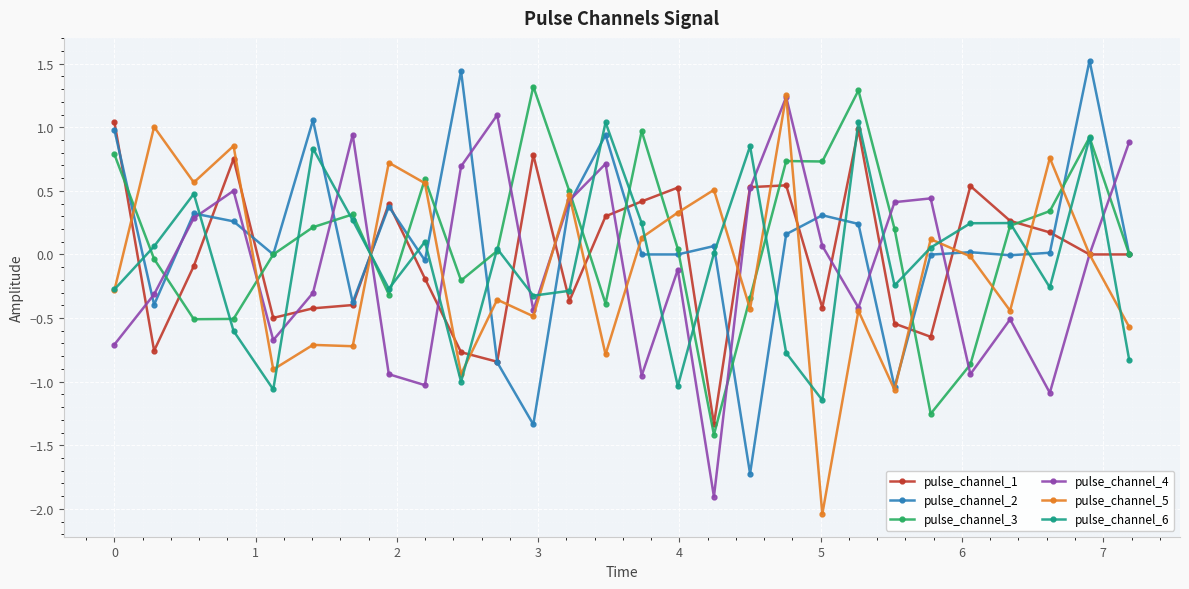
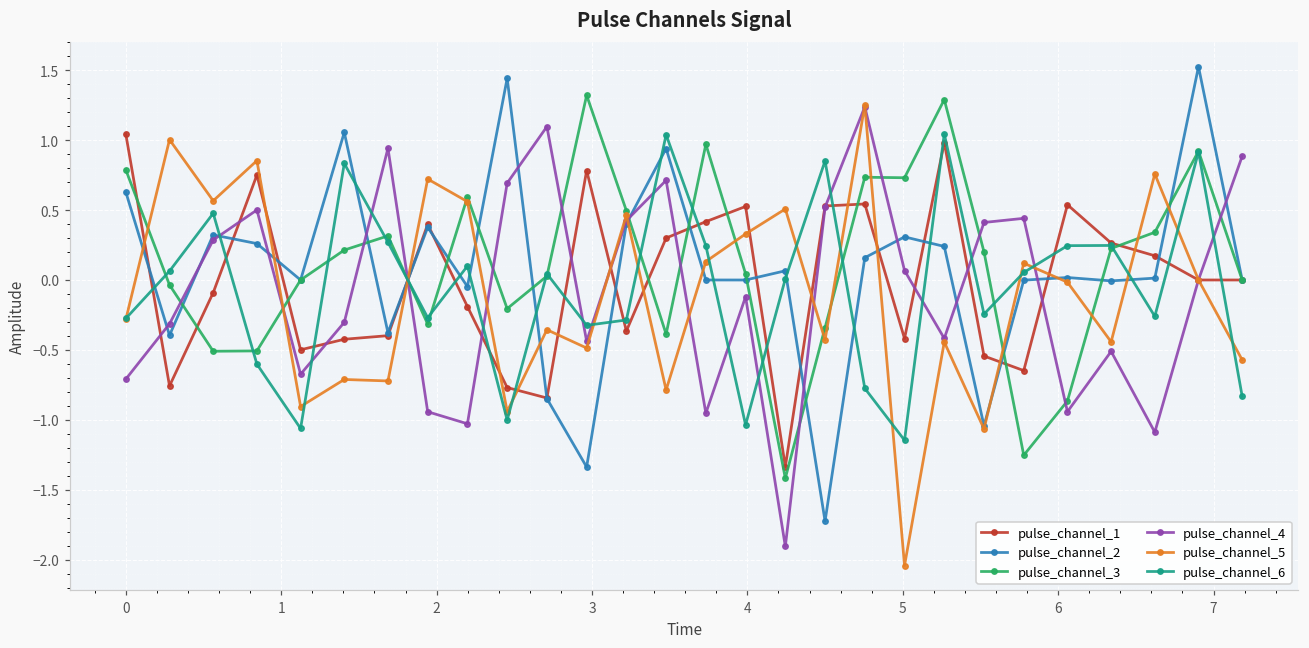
  {
    "pulse_channel_1": {
      "0": 1.04
    },
    "pulse_channel_2": {
-     "0": 0.98
+     "0": 0.63
    },
    "pulse_channel_4": {
      "0": -0.71
    }
  }
